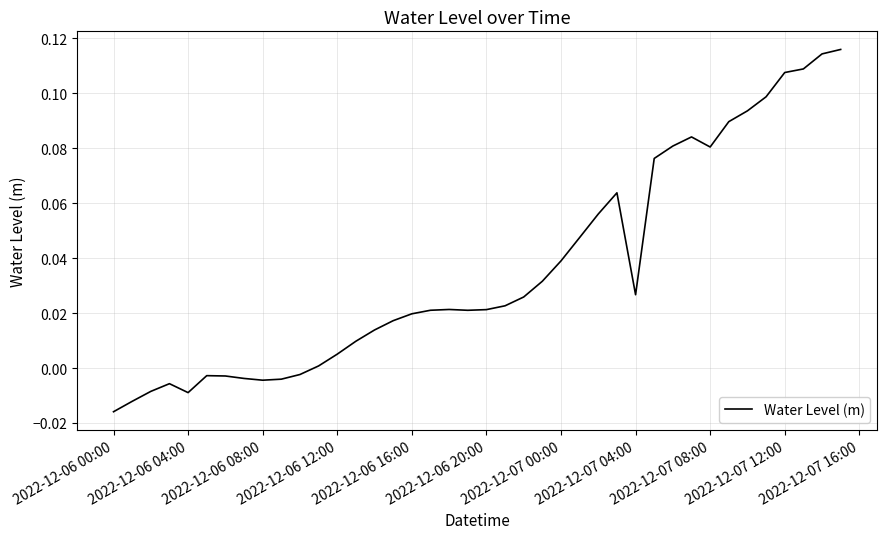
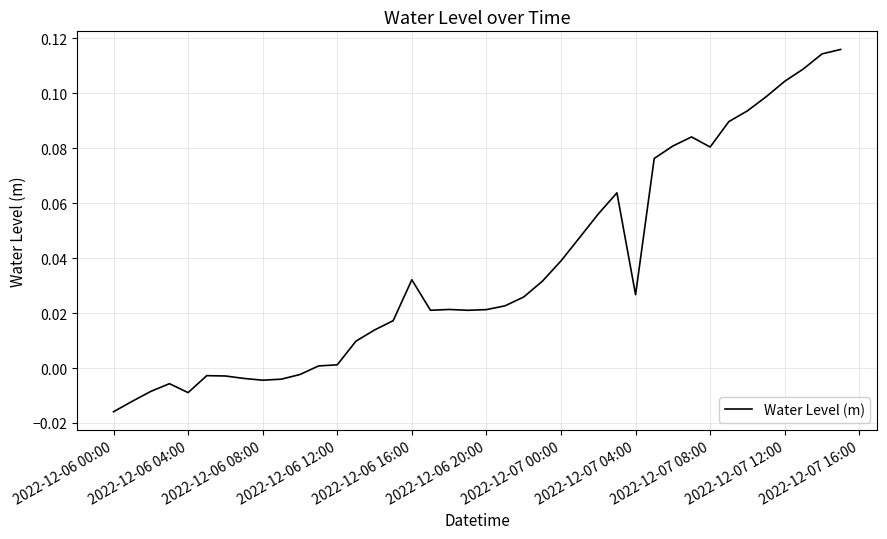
  {
    "2022-12-06 00:00": -0.016,
    "2022-12-06 04:00": -0.009,
    "2022-12-06 08:00": -0.004,
-   "2022-12-06 12:00": 0.005,
-   "2022-12-06 16:00": 0.020,
+   "2022-12-06 12:00": 0.001,
+   "2022-12-06 16:00": 0.032,
    "2022-12-06 20:00": 0.021,
    "2022-12-07 00:00": 0.039,
    "2022-12-07 04:00": 0.027,
    "2022-12-07 08:00": 0.080,
-   "2022-12-07 12:00": 0.108
+   "2022-12-07 12:00": 0.104
  }
